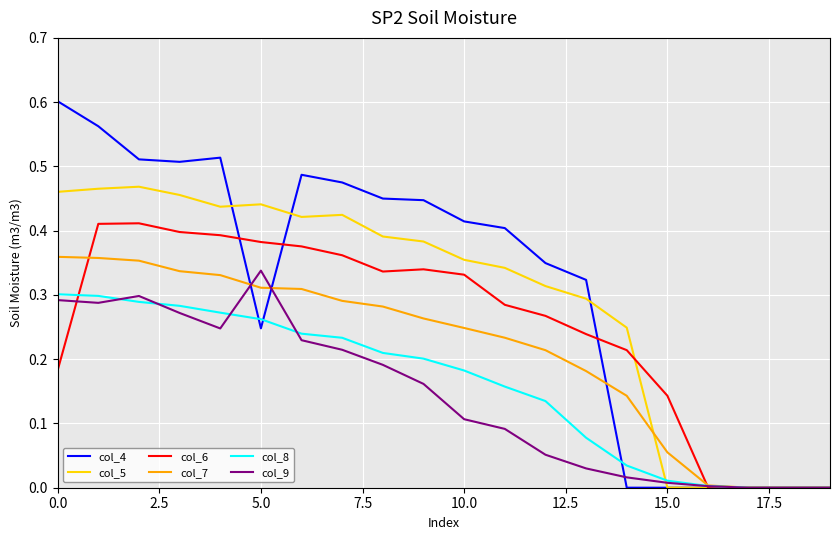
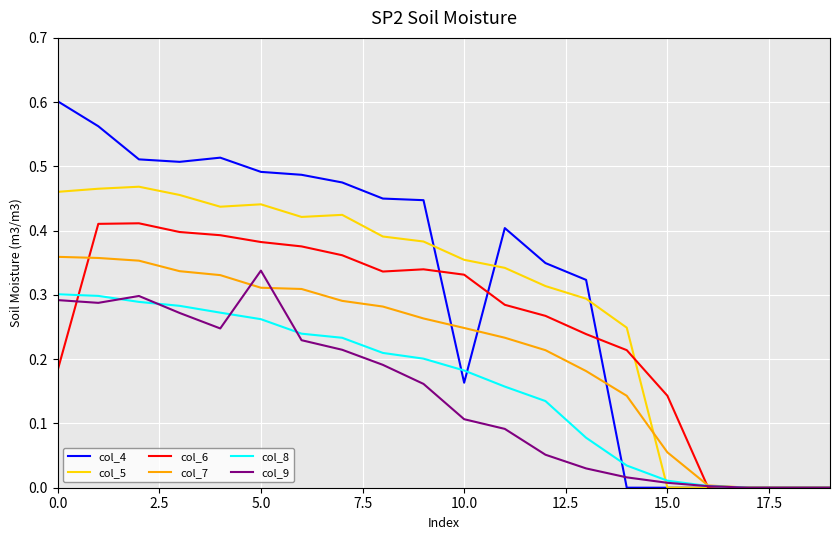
  {
    "col_4": {
      "0.0": 0.60,
-     "5.0": 0.25,
-     "10.0": 0.41
+     "5.0": 0.49,
+     "10.0": 0.16
    },
    "col_6": {
      "0.0": 0.18,
      "5.0": 0.38,
      "10.0": 0.33,
      "15.0": 0.14
    },
    "col_8": {
      "0.0": 0.30,
      "5.0": 0.26,
      "10.0": 0.18
    },
    "col_9": {
      "0.0": 0.29,
      "5.0": 0.34,
      "10.0": 0.11
    }
  }
